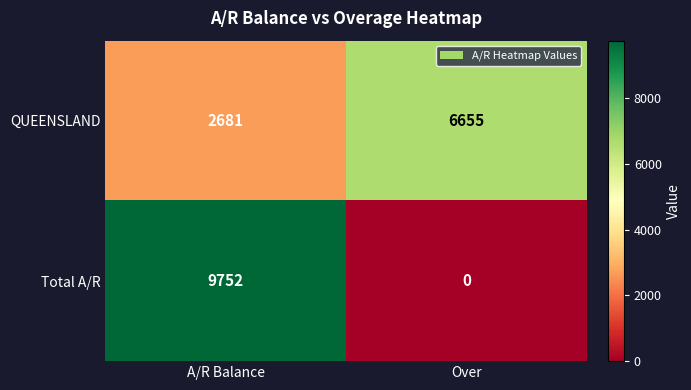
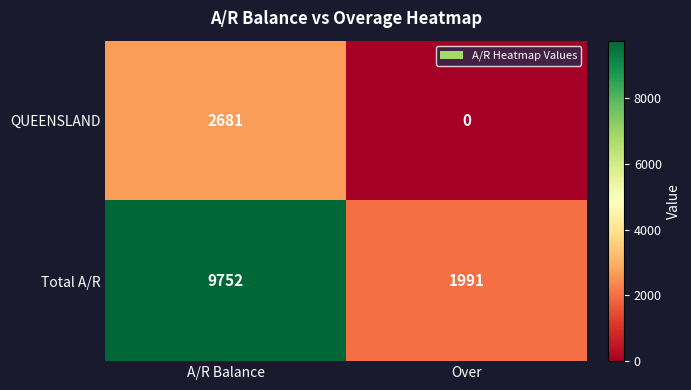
  {
    "QUEENSLAND": {
      "A/R Balance": 2681,
-     "Over": 6655
+     "Over": 0
    },
    "Total A/R": {
      "A/R Balance": 9752,
-     "Over": 0
+     "Over": 1991
    }
  }
